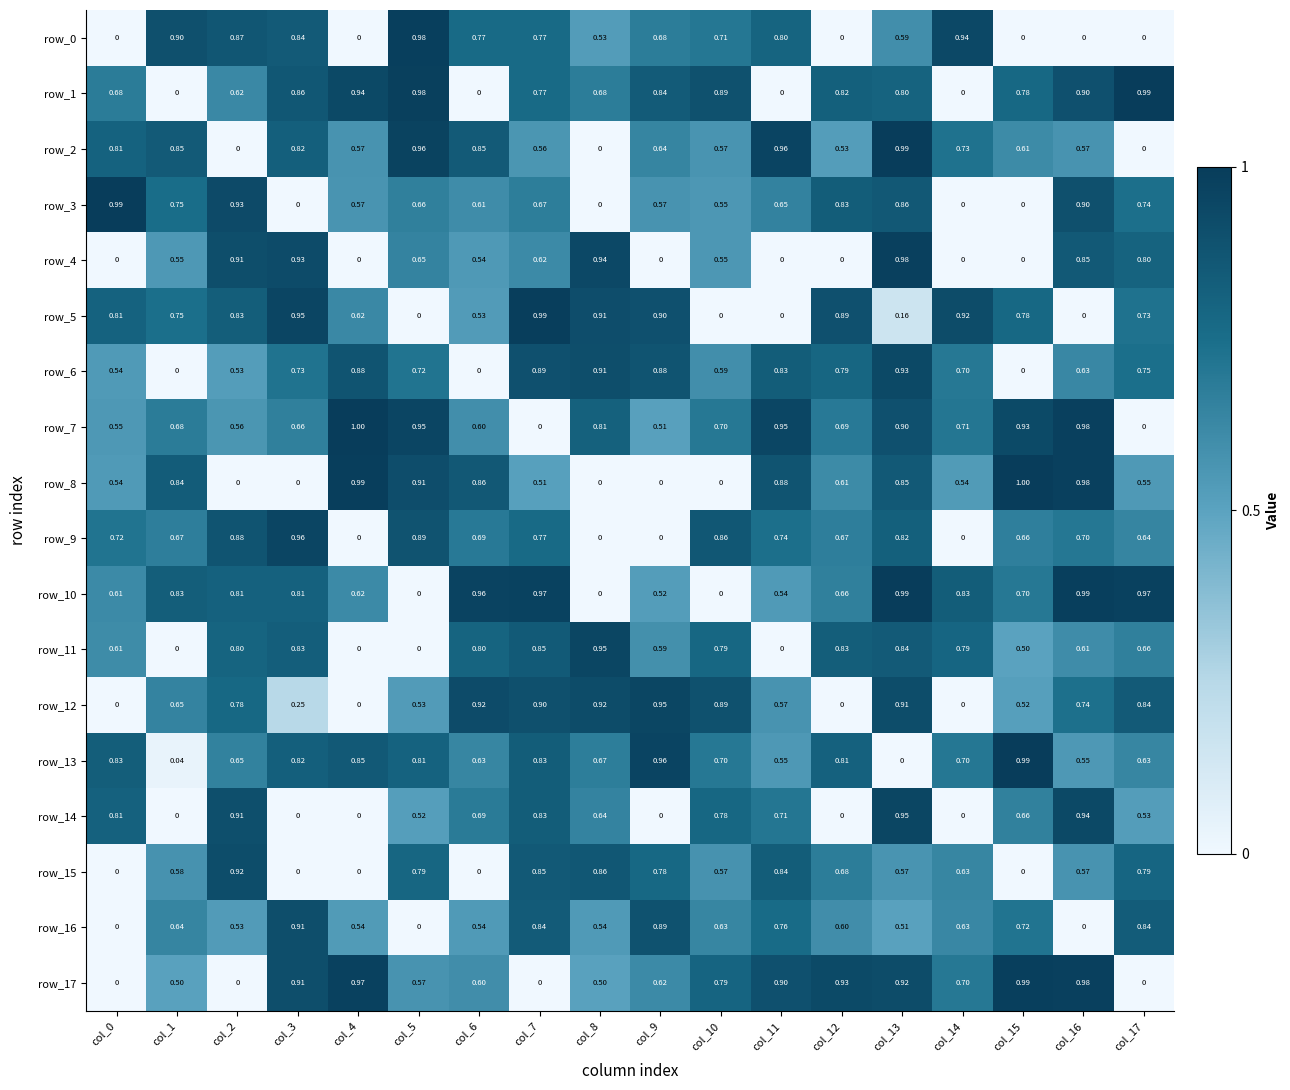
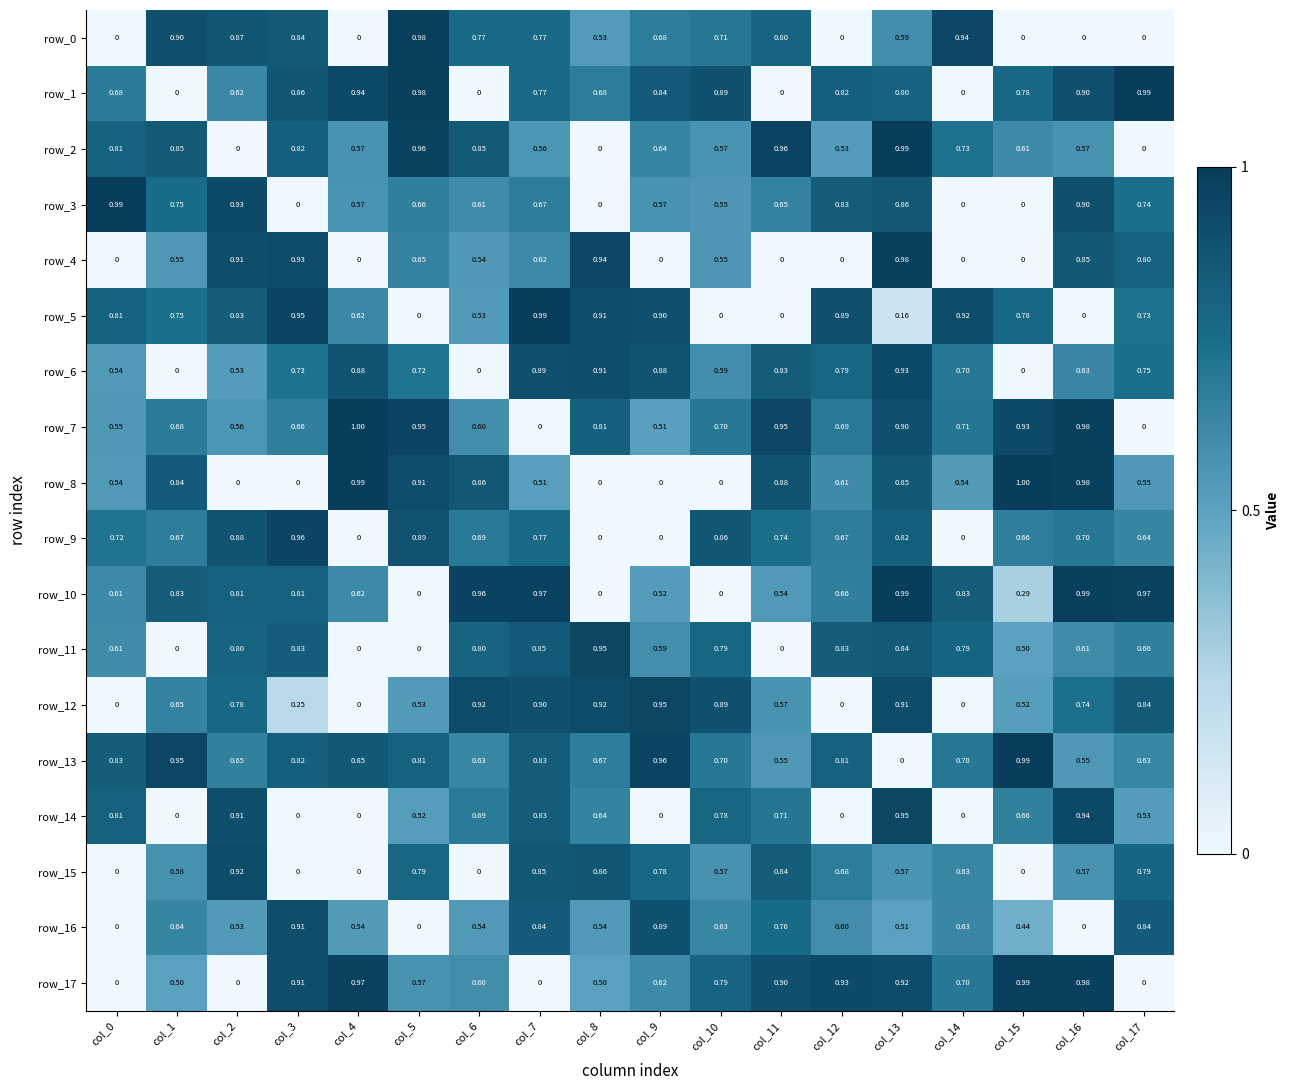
  {
    "row_10": {
      "col_0": 0.61,
      "col_1": 0.83,
      "col_2": 0.81,
      "col_3": 0.81,
      "col_4": 0.62,
      "col_5": 0,
      "col_6": 0.96,
      "col_7": 0.97,
      "col_8": 0,
      "col_9": 0.52,
      "col_10": 0,
      "col_11": 0.54,
      "col_12": 0.66,
      "col_13": 0.99,
      "col_14": 0.83,
-     "col_15": 0.70,
+     "col_15": 0.29,
      "col_16": 0.99,
      "col_17": 0.97
    },
    "row_13": {
      "col_0": 0.83,
-     "col_1": 0.04,
+     "col_1": 0.95,
      "col_2": 0.65,
      "col_3": 0.82,
      "col_4": 0.85,
      "col_5": 0.81,
      "col_6": 0.63,
      "col_7": 0.83,
      "col_8": 0.67,
      "col_9": 0.96,
      "col_10": 0.70,
      "col_11": 0.55,
      "col_12": 0.81,
      "col_13": 0,
      "col_14": 0.70,
      "col_15": 0.99,
      "col_16": 0.55,
      "col_17": 0.63
    },
    "row_16": {
      "col_0": 0,
      "col_1": 0.64,
      "col_2": 0.53,
      "col_3": 0.91,
      "col_4": 0.54,
      "col_5": 0,
      "col_6": 0.54,
      "col_7": 0.84,
      "col_8": 0.54,
      "col_9": 0.89,
      "col_10": 0.63,
      "col_11": 0.76,
      "col_12": 0.60,
      "col_13": 0.51,
      "col_14": 0.63,
-     "col_15": 0.72,
+     "col_15": 0.44,
      "col_16": 0,
      "col_17": 0.84
    }
  }
